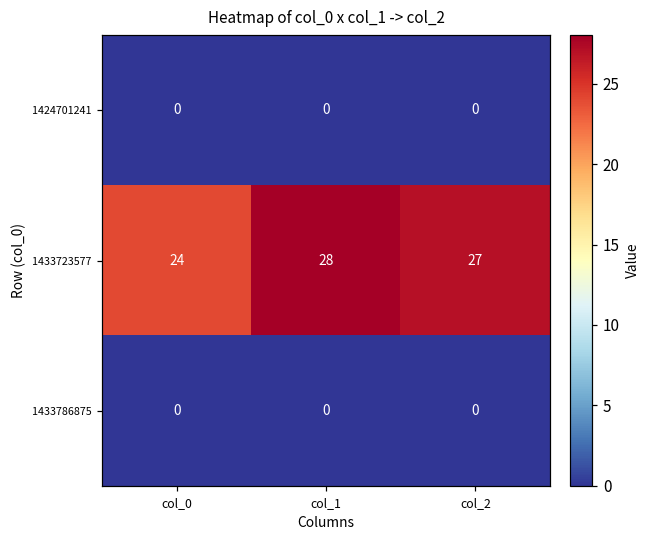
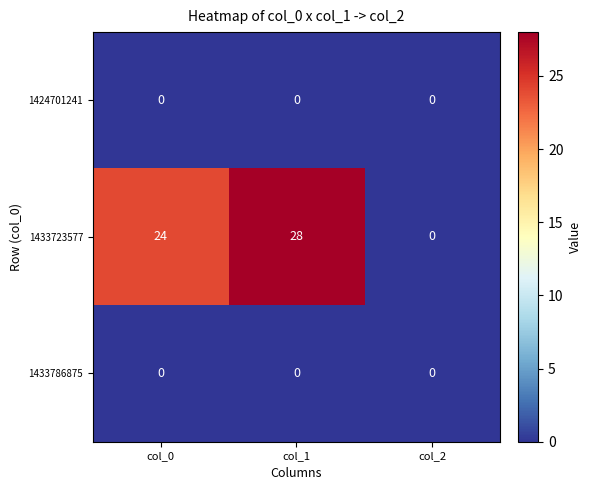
  {
    "1424701241": {
      "col_0": 0,
      "col_1": 0,
      "col_2": 0
    },
    "1433723577": {
      "col_0": 24,
      "col_1": 28,
-     "col_2": 27
+     "col_2": 0
    },
    "1433786875": {
      "col_0": 0,
      "col_1": 0,
      "col_2": 0
    }
  }
